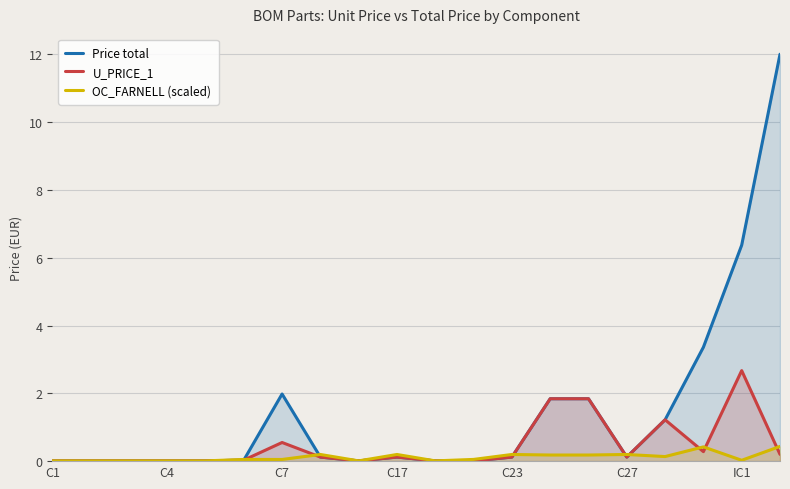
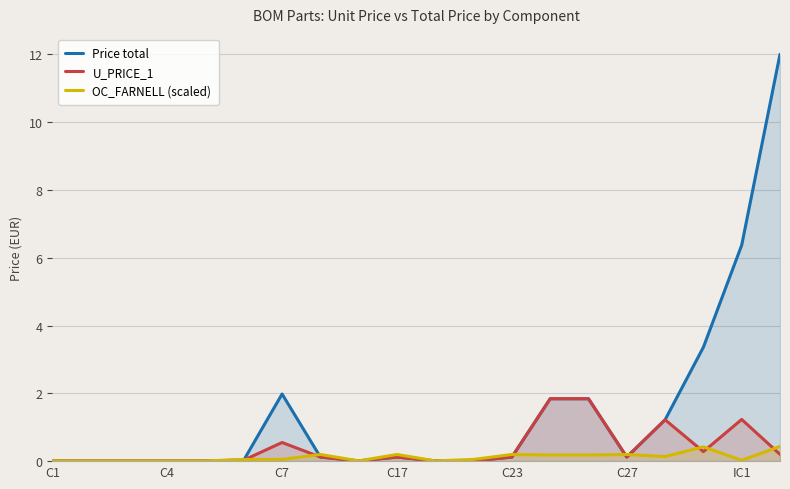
  {
    "Price total": {
      "C7": 2.0,
      "IC1": 6.4
    },
    "U_PRICE_1": {
      "C7": 0.6,
-     "IC1": 2.7
+     "IC1": 1.2
    },
    "OC_FARNELL (scaled)": {
      "C7": 0.0,
      "C17": 0.2,
      "C23": 0.2,
      "C27": 0.2,
      "IC1": 0.0
    }
  }
